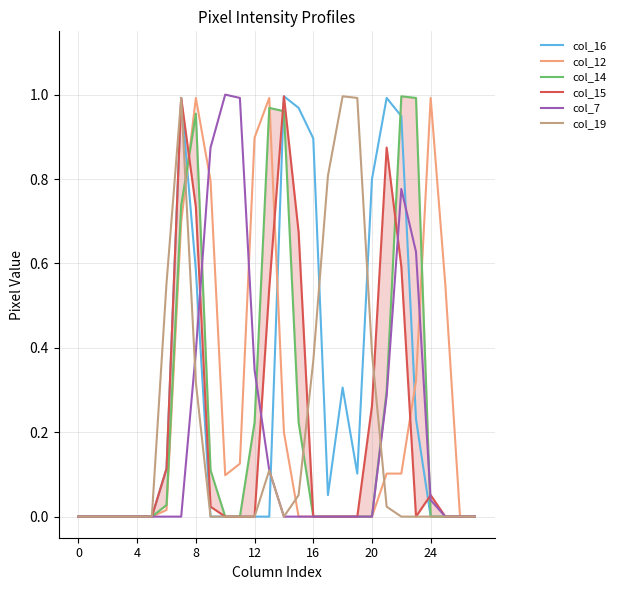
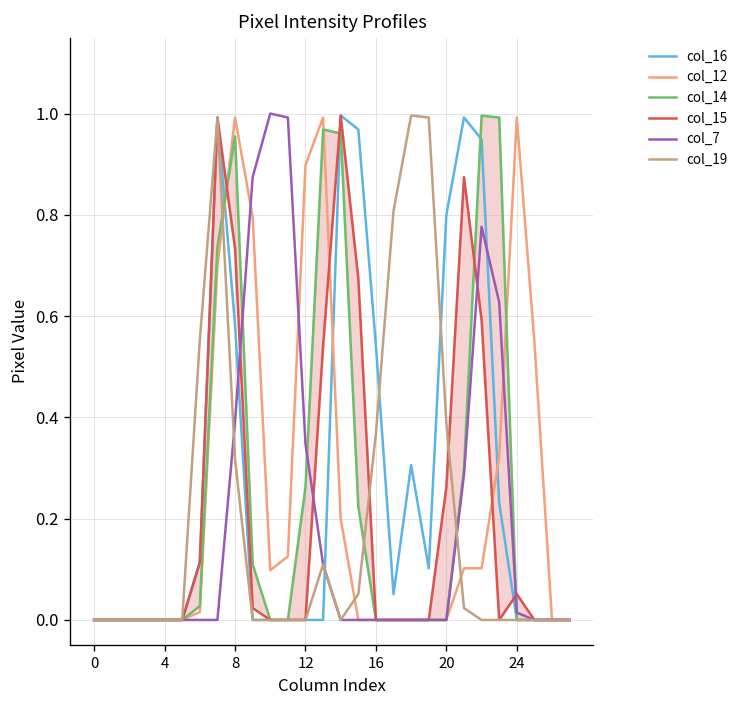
  {
    "col_16": {
      "8": 0.58,
-     "16": 0.90,
+     "16": 0.54,
      "20": 0.80
    },
    "col_14": {
-     "12": 0.22
+     "12": 0.26
    },
    "col_7": {
      "8": 0.39,
      "12": 0.35,
-     "24": 0.04
+     "24": 0.01
    }
  }
